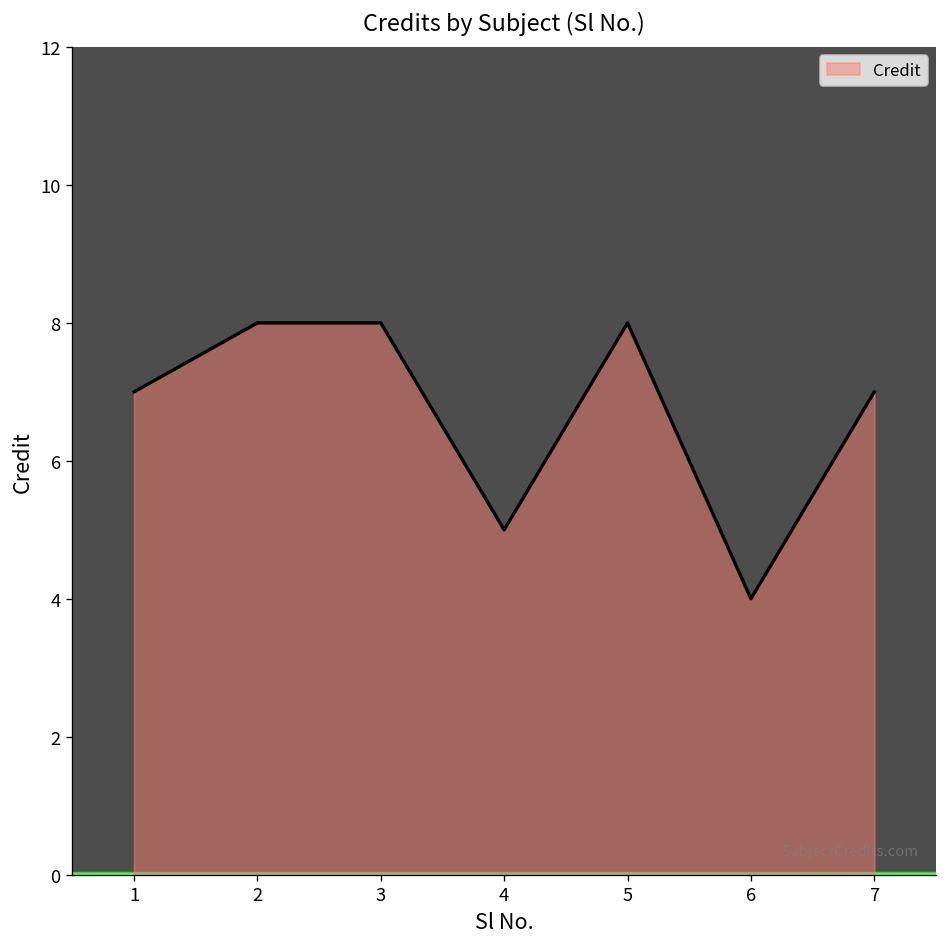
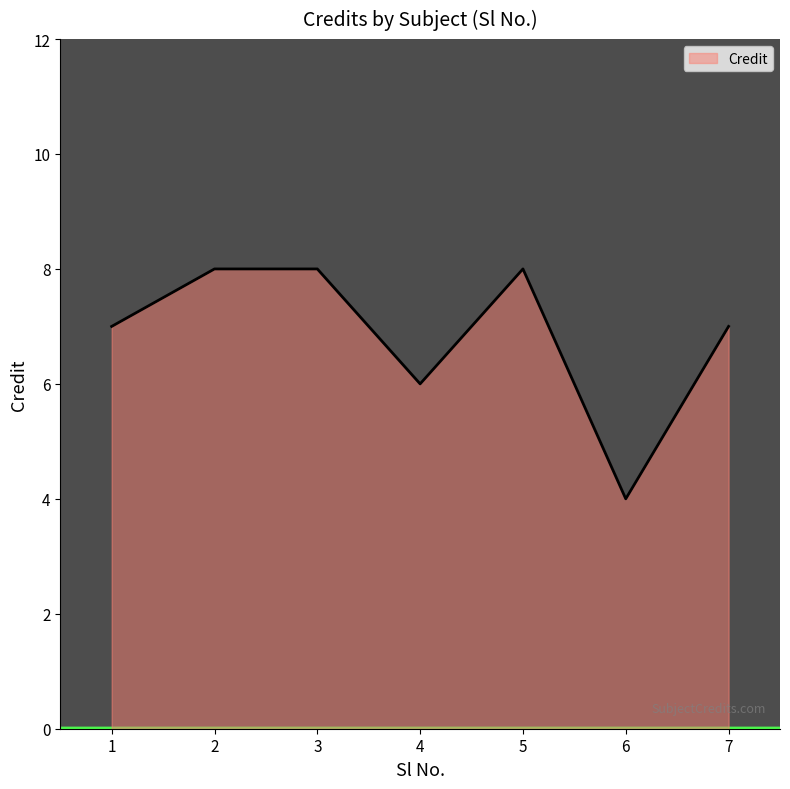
  {
    "1": 7,
    "2": 8,
    "3": 8,
-   "4": 5,
+   "4": 6,
    "5": 8,
    "6": 4,
    "7": 7
  }
